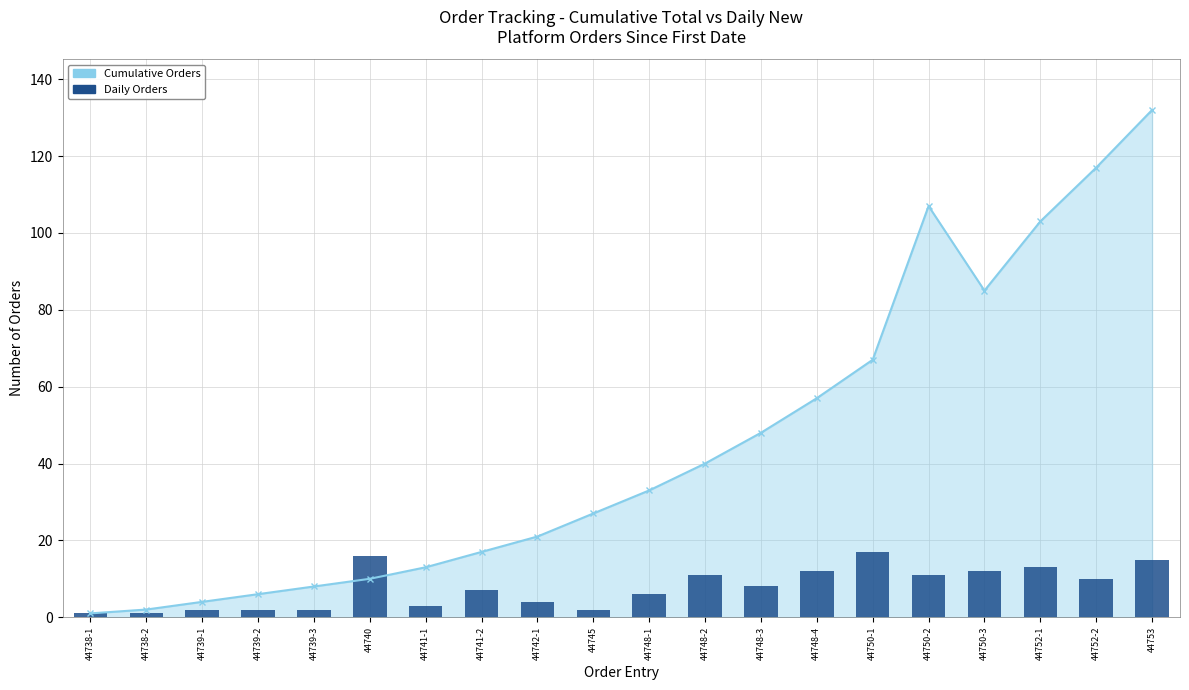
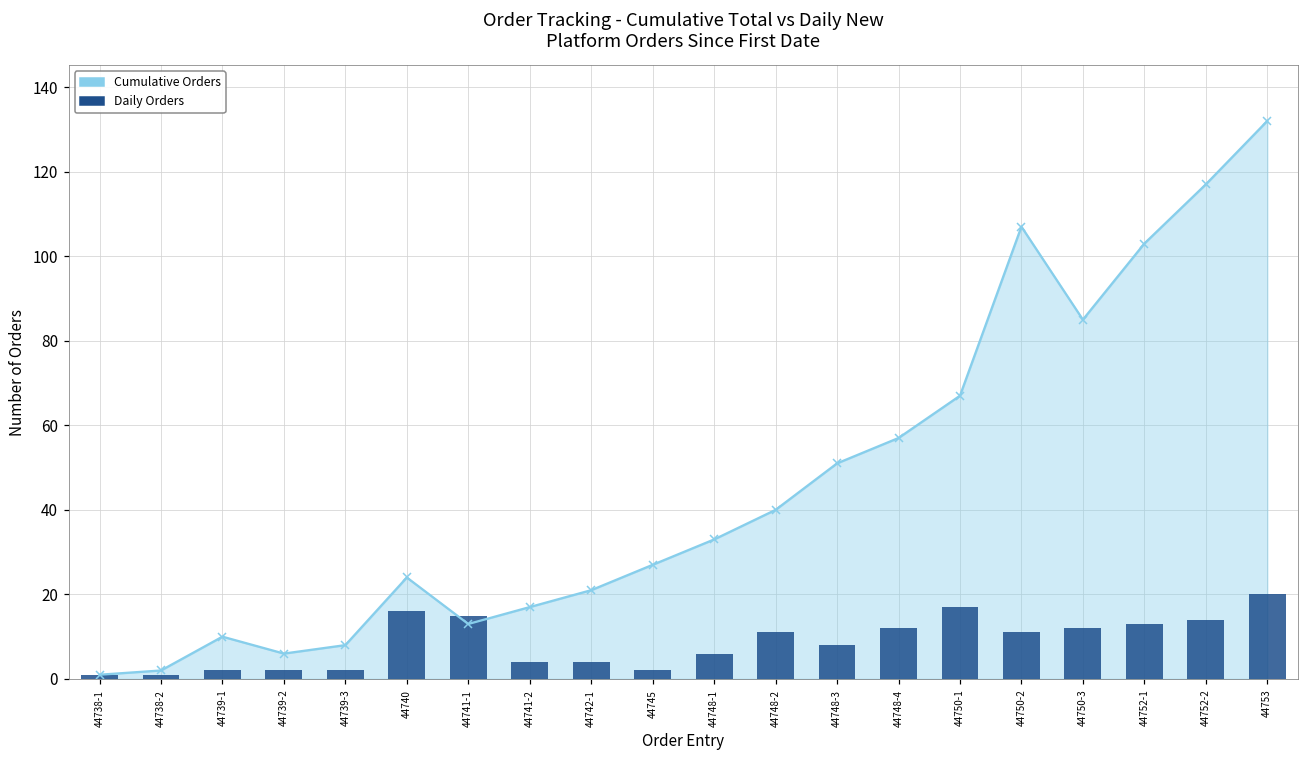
  {
    "Cumulative Orders": {
      "44738-1": 1,
      "44738-2": 2,
-     "44739-1": 4,
+     "44739-1": 10,
      "44739-2": 6,
      "44739-3": 8,
-     "44740": 10,
+     "44740": 24,
      "44741-1": 13,
      "44741-2": 17,
      "44742-1": 21,
      "44745": 27,
      "44748-1": 33,
      "44748-2": 40,
-     "44748-3": 48,
+     "44748-3": 51,
      "44748-4": 57,
      "44750-1": 67,
      "44750-2": 107,
      "44750-3": 85,
      "44752-1": 103,
      "44752-2": 117,
      "44753": 132
    },
    "Daily Orders": {
      "44738-1": 1,
      "44738-2": 1,
      "44739-1": 2,
      "44739-2": 2,
      "44739-3": 2,
      "44740": 16,
-     "44741-1": 3,
-     "44741-2": 7,
+     "44741-1": 15,
+     "44741-2": 4,
      "44742-1": 4,
      "44745": 2,
      "44748-1": 6,
      "44748-2": 11,
      "44748-3": 8,
      "44748-4": 12,
      "44750-1": 17,
      "44750-2": 11,
      "44750-3": 12,
      "44752-1": 13,
-     "44752-2": 10,
-     "44753": 15
+     "44752-2": 14,
+     "44753": 20
    }
  }
